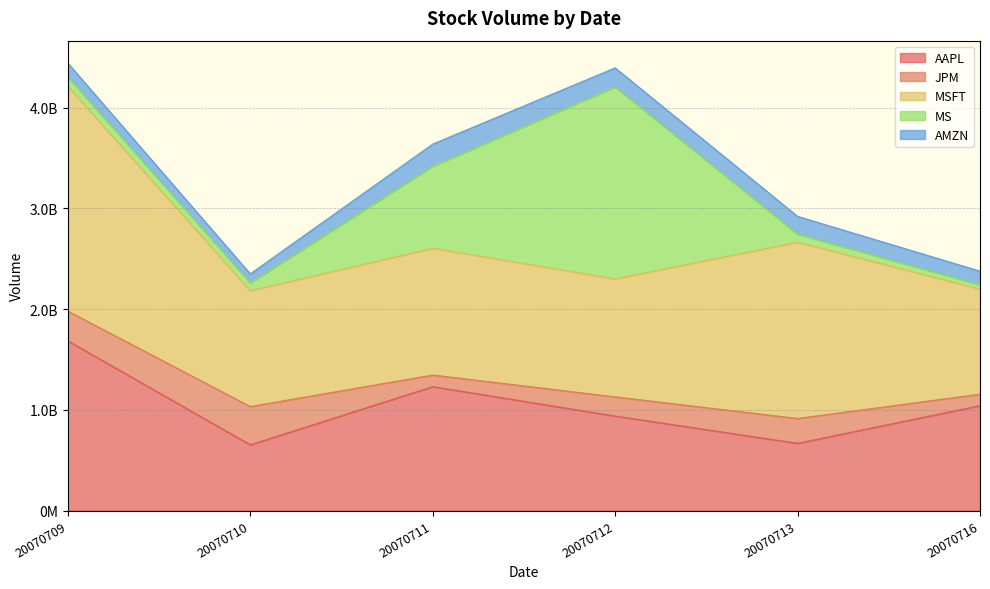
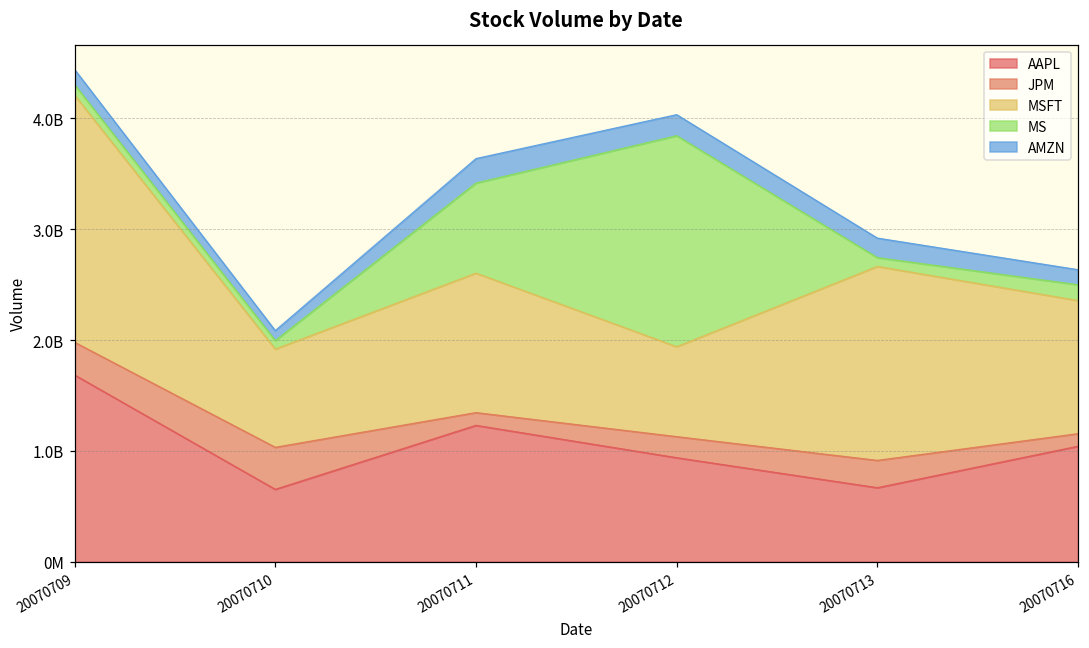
  {
    "AMZN": {
      "20070709": 140000000,
      "20070710": 90000000,
      "20070711": 220000000,
      "20070712": 190000000,
      "20070713": 180000000,
      "20070716": 140000000
    },
    "MS": {
      "20070709": 90000000,
      "20070710": 80000000,
      "20070711": 810000000,
      "20070712": 1900000000,
      "20070713": 80000000,
-     "20070716": 40000000
+     "20070716": 140000000
    },
    "MSFT": {
      "20070709": 2230000000,
-     "20070710": 1150000000,
+     "20070710": 890000000,
      "20070711": 1260000000,
-     "20070712": 1170000000,
+     "20070712": 810000000,
      "20070713": 1750000000,
-     "20070716": 1040000000
+     "20070716": 1200000000
    }
  }
